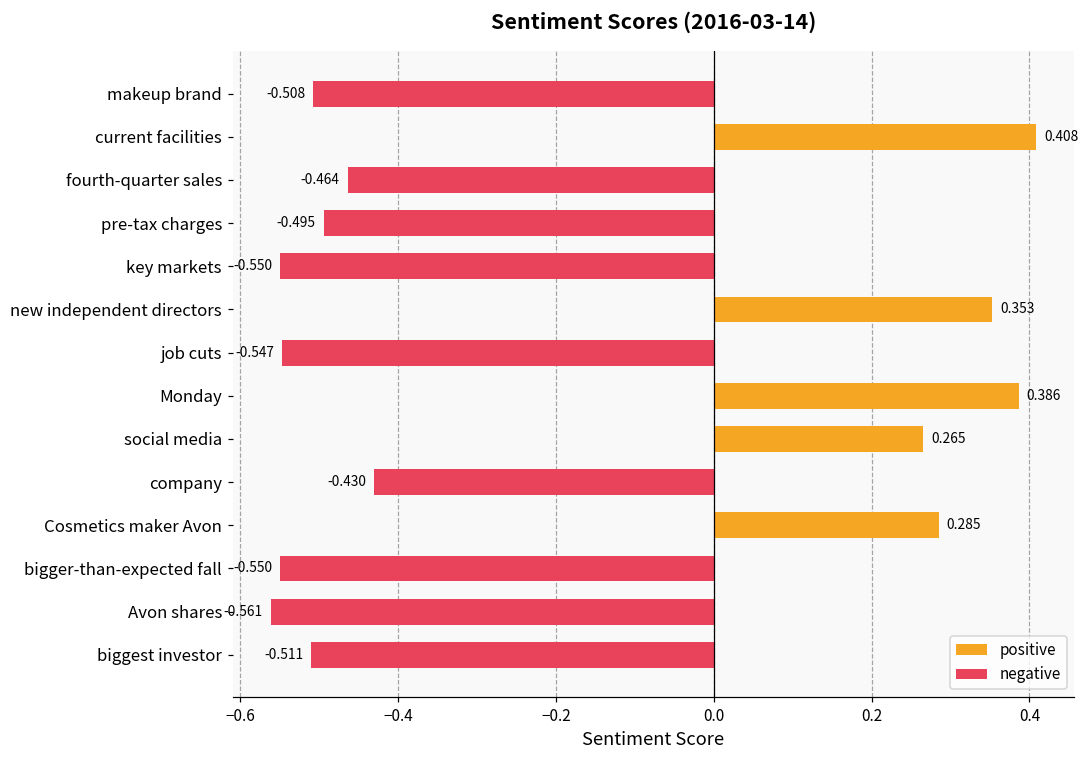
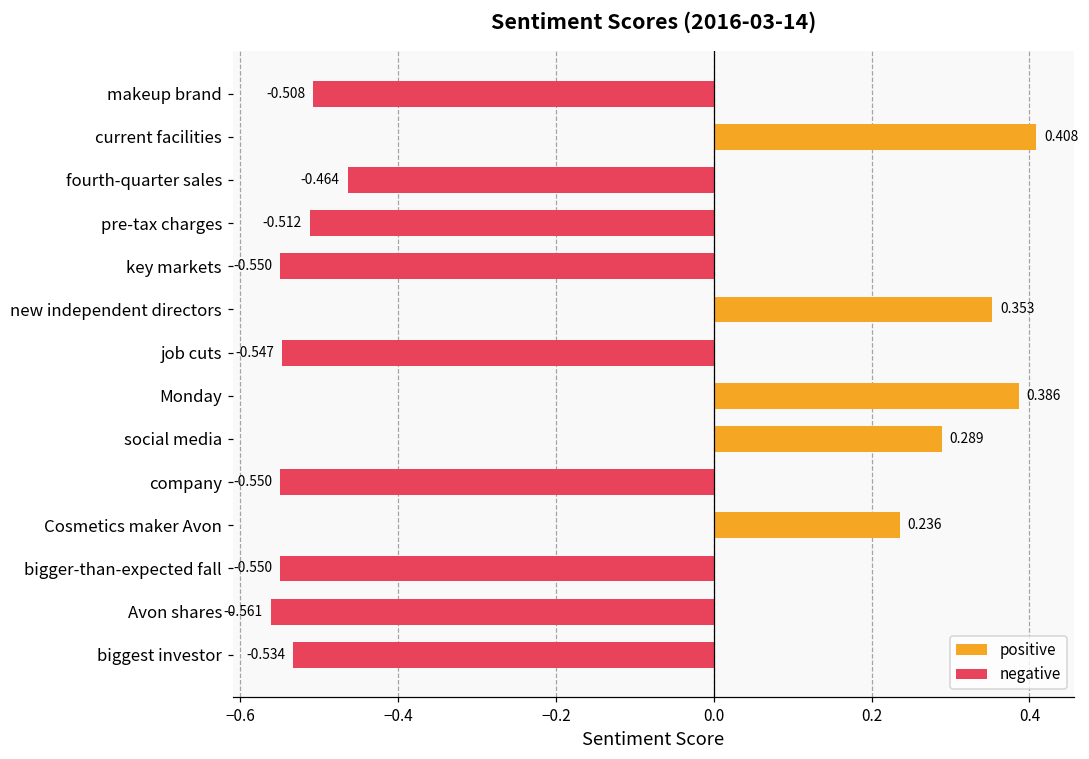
  {
    "positive": {
      "current facilities": 0.408,
      "new independent directors": 0.353,
      "Monday": 0.386,
-     "social media": 0.265,
-     "Cosmetics maker Avon": 0.285
+     "social media": 0.289,
+     "Cosmetics maker Avon": 0.236
    },
    "negative": {
      "makeup brand": -0.508,
      "fourth-quarter sales": -0.464,
-     "pre-tax charges": -0.495,
+     "pre-tax charges": -0.512,
      "key markets": -0.550,
      "job cuts": -0.547,
-     "company": -0.430,
+     "company": -0.550,
      "bigger-than-expected fall": -0.550,
      "Avon shares": -0.561,
-     "biggest investor": -0.511
+     "biggest investor": -0.534
    }
  }
